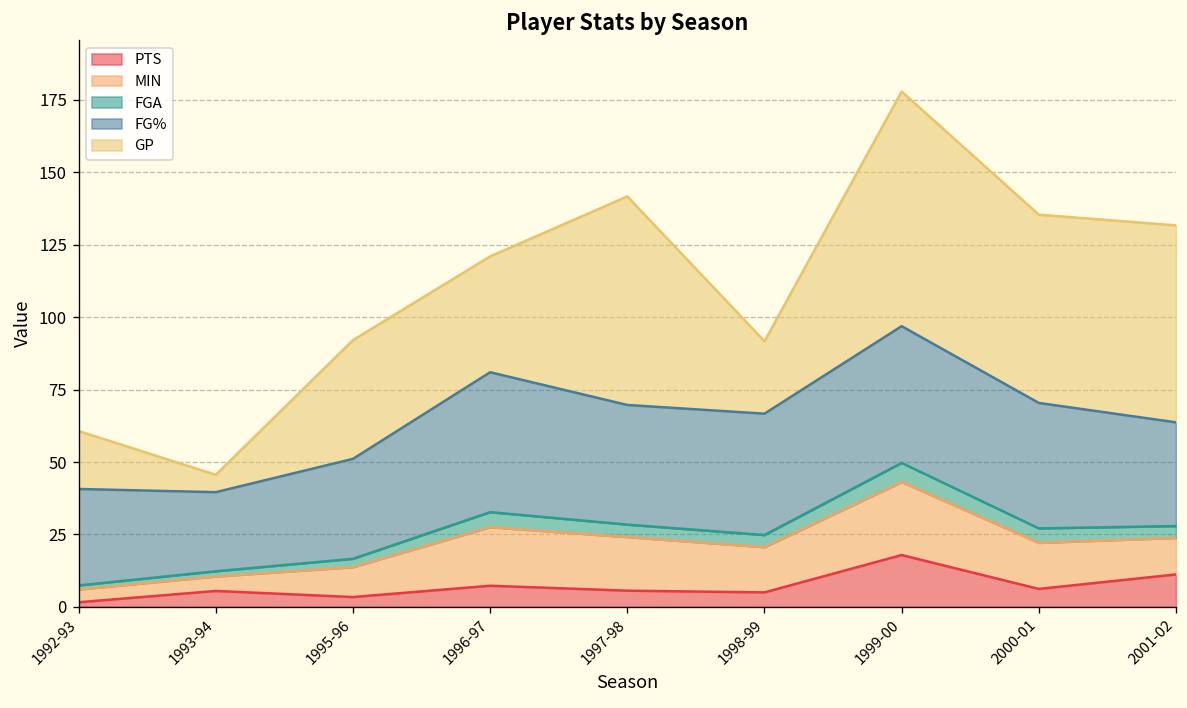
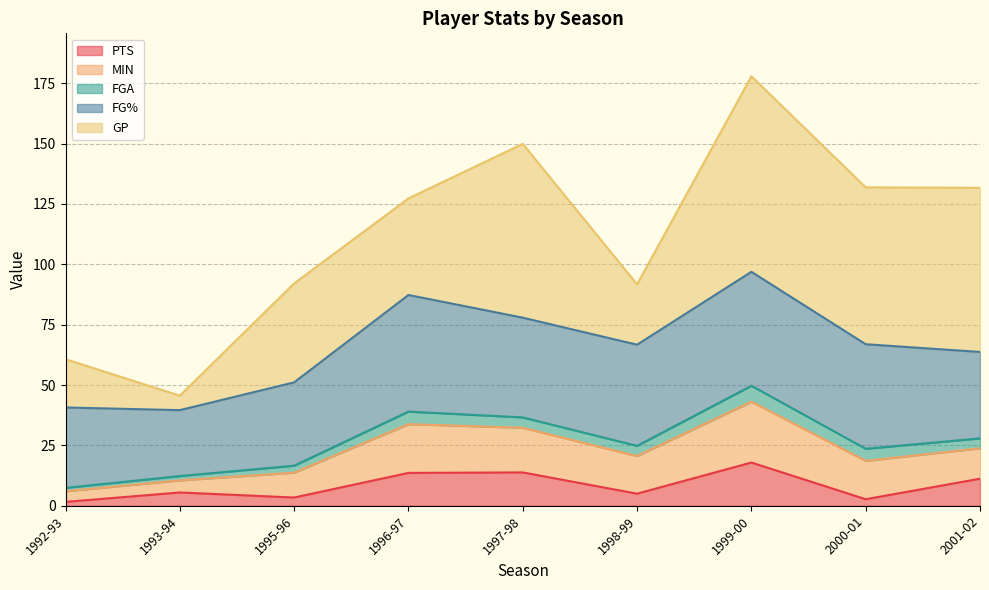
  {
    "PTS": {
      "1992-93": 2,
      "1993-94": 6,
      "1995-96": 3,
-     "1996-97": 7,
-     "1997-98": 6,
+     "1996-97": 14,
+     "1997-98": 14,
      "1998-99": 5,
      "1999-00": 18,
-     "2000-01": 6,
+     "2000-01": 3,
      "2001-02": 11
    }
  }
